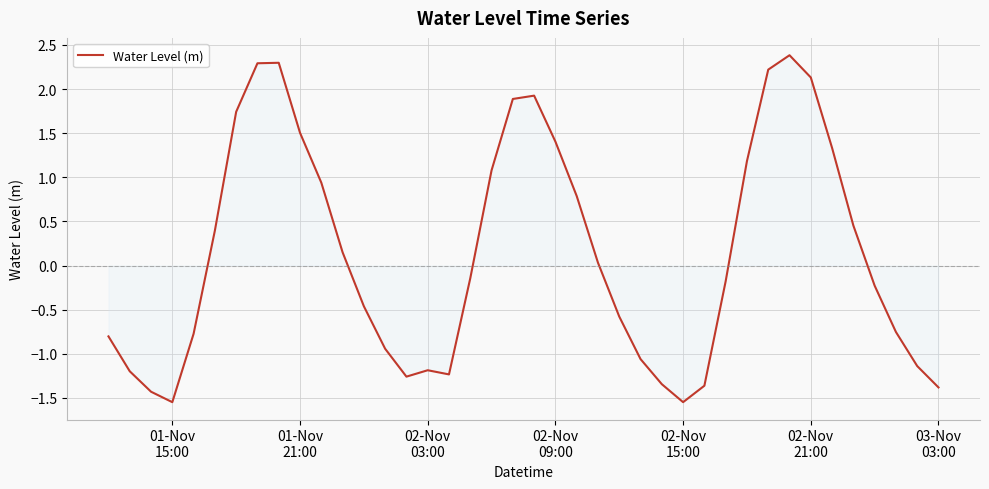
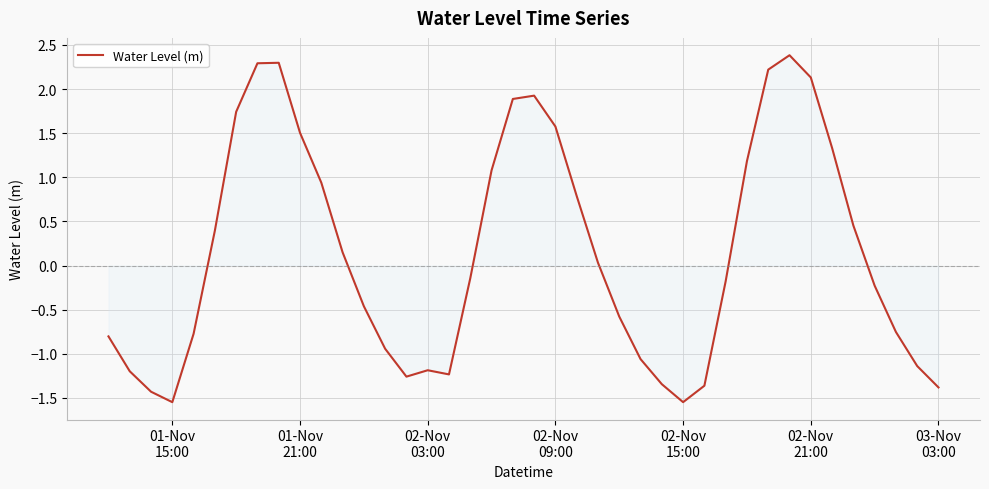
  {
    "Water Level (m)": {
      "01-Nov 15:00": -1.5,
      "02-Nov 03:00": -1.2,
-     "02-Nov 09:00": 1.4,
+     "02-Nov 09:00": 1.6,
      "02-Nov 15:00": -1.5,
      "03-Nov 03:00": -1.4
    }
  }
